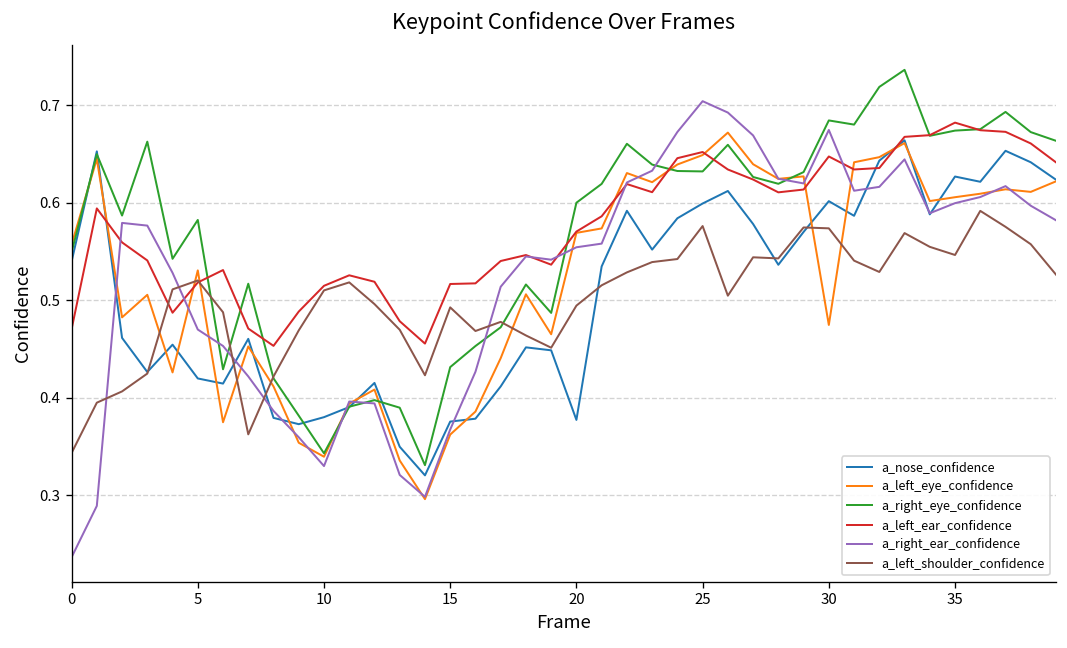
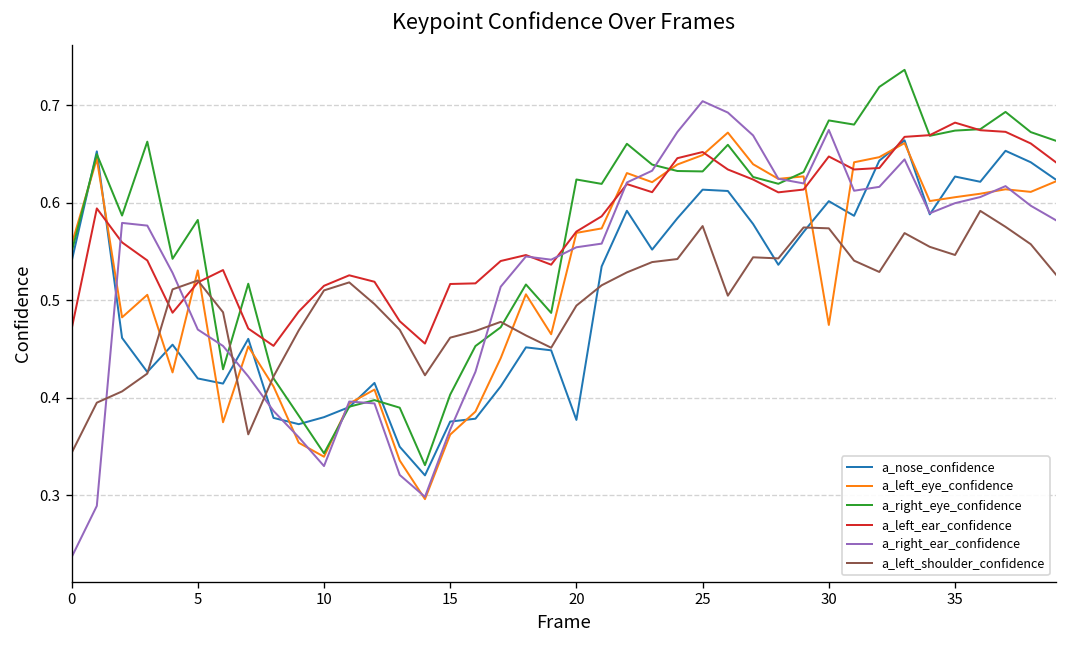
  {
    "a_nose_confidence": {
      "0": 0.54,
      "5": 0.42,
      "10": 0.38,
      "15": 0.38,
      "20": 0.38,
-     "25": 0.60,
+     "25": 0.61,
      "30": 0.60,
      "35": 0.63
    },
    "a_left_eye_confidence": {
      "0": 0.56,
      "5": 0.53,
      "10": 0.34,
      "15": 0.36,
      "30": 0.47,
      "35": 0.61
    },
    "a_right_eye_confidence": {
      "0": 0.55,
      "5": 0.58,
      "10": 0.34,
-     "15": 0.43,
-     "20": 0.60,
+     "15": 0.40,
+     "20": 0.62,
      "25": 0.63,
      "30": 0.68,
      "35": 0.67
    },
    "a_left_ear_confidence": {
      "0": 0.47,
      "10": 0.51,
      "15": 0.52,
      "30": 0.65,
      "35": 0.68
    },
    "a_right_ear_confidence": {
      "0": 0.24,
      "5": 0.47,
      "10": 0.33,
      "15": 0.37,
      "20": 0.55,
      "25": 0.70,
      "30": 0.67,
      "35": 0.60
    },
    "a_left_shoulder_confidence": {
      "0": 0.34,
      "10": 0.51,
-     "15": 0.49,
+     "15": 0.46,
      "20": 0.49,
      "25": 0.58,
      "30": 0.57,
      "35": 0.55
    }
  }
